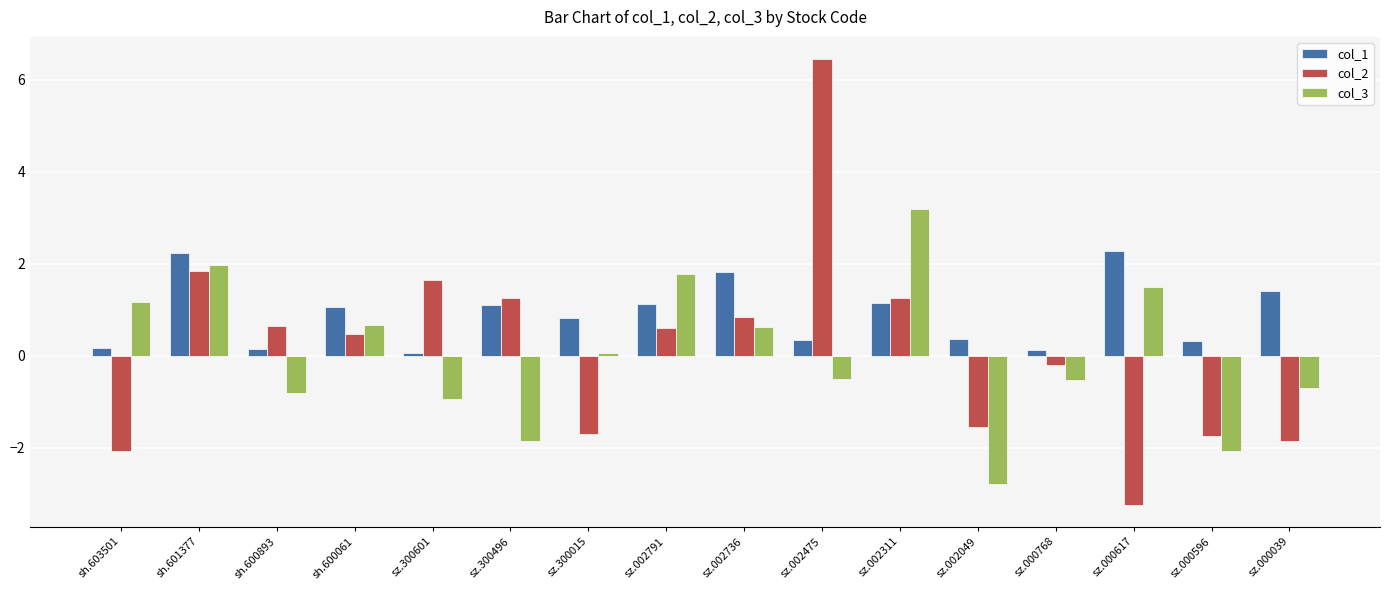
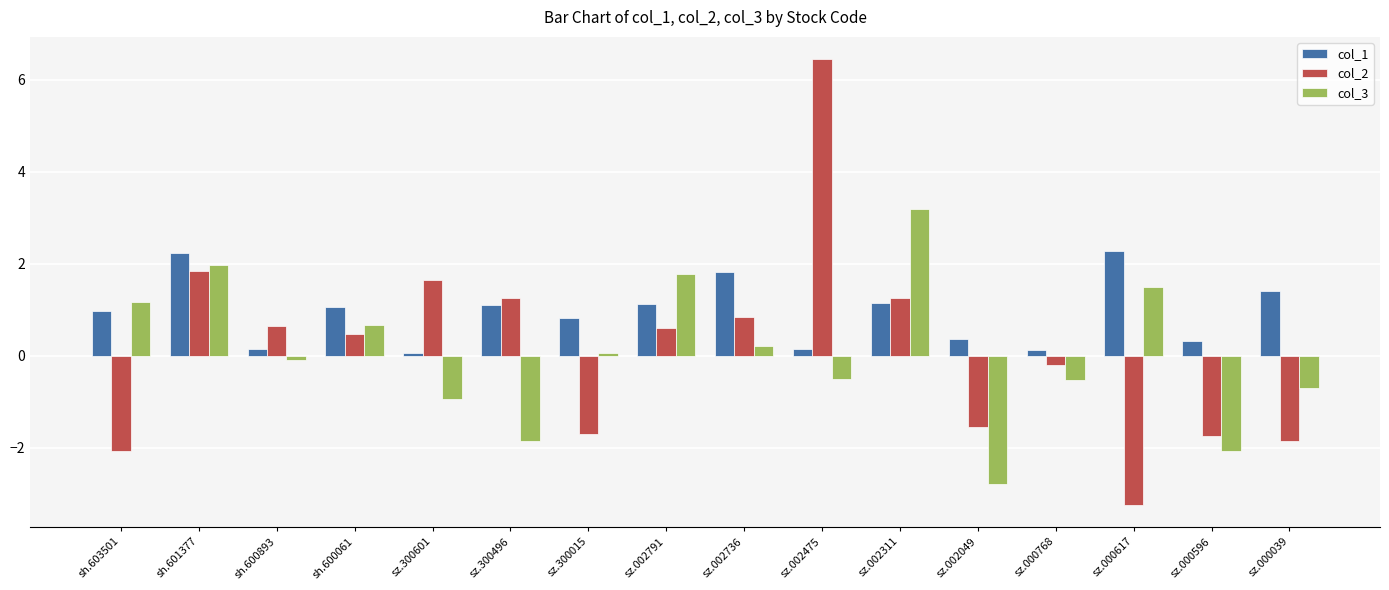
  {
    "col_1": {
-     "sh.603501": 0.2,
+     "sh.603501": 1.0,
      "sh.601377": 2.2,
      "sh.600893": 0.1,
      "sh.600061": 1.1,
      "sz.300601": 0.1,
      "sz.300496": 1.1,
      "sz.300015": 0.8,
      "sz.002791": 1.1,
      "sz.002736": 1.8,
-     "sz.002475": 0.3,
+     "sz.002475": 0.1,
      "sz.002311": 1.2,
      "sz.002049": 0.4,
      "sz.000768": 0.1,
      "sz.000617": 2.3,
      "sz.000596": 0.3,
      "sz.000039": 1.4
    },
    "col_2": {
      "sh.603501": -2.1,
      "sh.601377": 1.8,
      "sh.600893": 0.7,
      "sh.600061": 0.5,
      "sz.300601": 1.6,
      "sz.300496": 1.3,
      "sz.300015": -1.7,
      "sz.002791": 0.6,
      "sz.002736": 0.8,
      "sz.002475": 6.4,
      "sz.002311": 1.3,
      "sz.002049": -1.6,
      "sz.000768": -0.2,
      "sz.000617": -3.2,
      "sz.000596": -1.7,
      "sz.000039": -1.8
    },
    "col_3": {
      "sh.603501": 1.2,
      "sh.601377": 2.0,
-     "sh.600893": -0.8,
+     "sh.600893": -0.1,
      "sh.600061": 0.7,
      "sz.300601": -0.9,
      "sz.300496": -1.9,
      "sz.300015": 0.1,
      "sz.002791": 1.8,
-     "sz.002736": 0.6,
+     "sz.002736": 0.2,
      "sz.002475": -0.5,
      "sz.002311": 3.2,
      "sz.002049": -2.8,
      "sz.000768": -0.5,
      "sz.000617": 1.5,
      "sz.000596": -2.1,
      "sz.000039": -0.7
    }
  }
